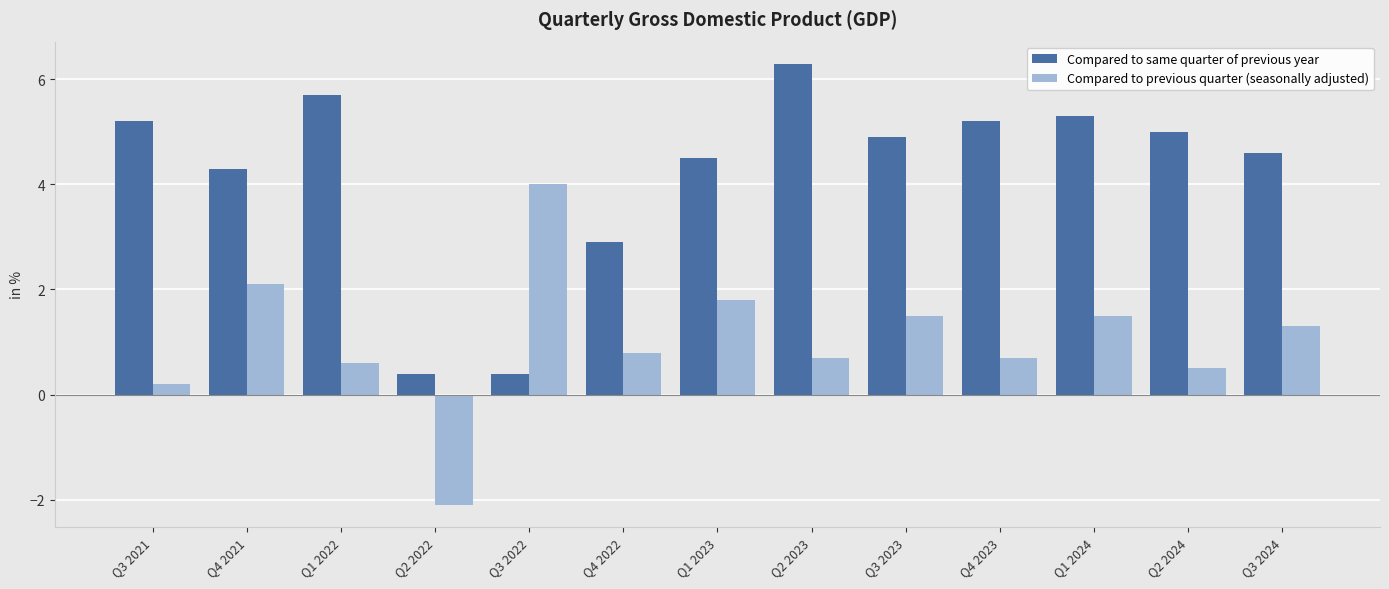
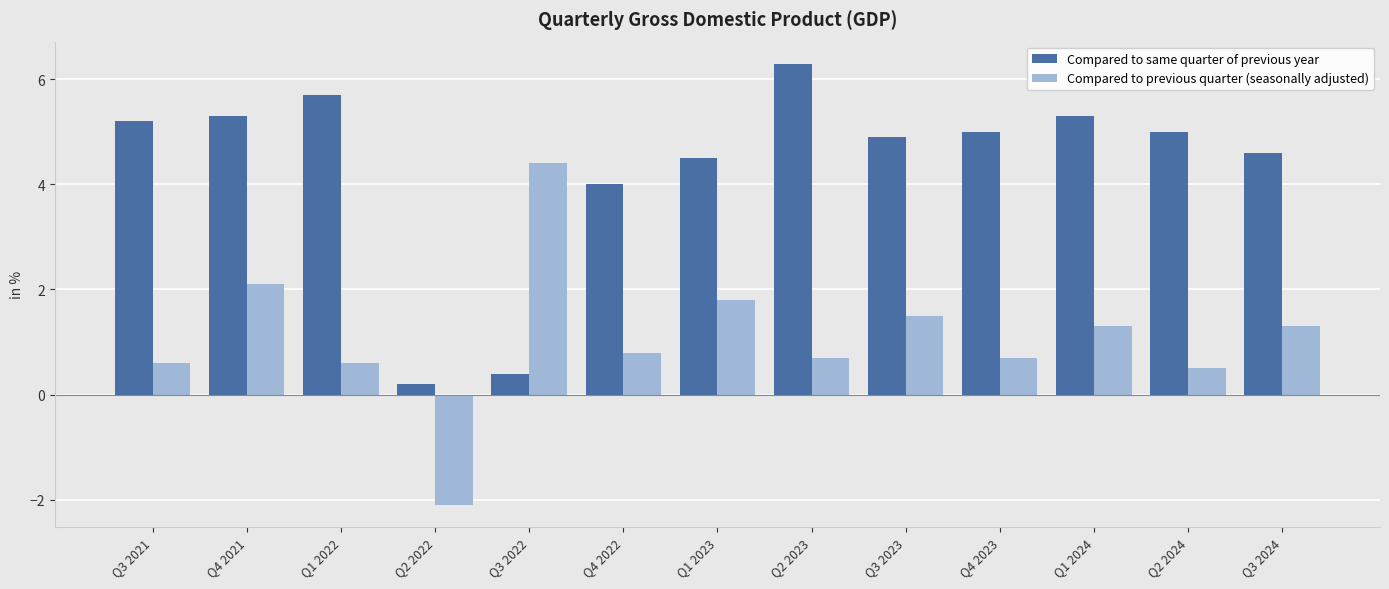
  {
    "Compared to same quarter of previous year": {
      "Q3 2021": 5.2,
-     "Q4 2021": 4.3,
+     "Q4 2021": 5.3,
      "Q1 2022": 5.7,
-     "Q2 2022": 0.4,
+     "Q2 2022": 0.2,
      "Q3 2022": 0.4,
-     "Q4 2022": 2.9,
+     "Q4 2022": 4.0,
      "Q1 2023": 4.5,
      "Q2 2023": 6.3,
      "Q3 2023": 4.9,
-     "Q4 2023": 5.2,
+     "Q4 2023": 5.0,
      "Q1 2024": 5.3,
      "Q2 2024": 5.0,
      "Q3 2024": 4.6
    },
    "Compared to previous quarter (seasonally adjusted)": {
-     "Q3 2021": 0.2,
+     "Q3 2021": 0.6,
      "Q4 2021": 2.1,
      "Q1 2022": 0.6,
      "Q2 2022": -2.1,
-     "Q3 2022": 4.0,
+     "Q3 2022": 4.4,
      "Q4 2022": 0.8,
      "Q1 2023": 1.8,
      "Q2 2023": 0.7,
      "Q3 2023": 1.5,
      "Q4 2023": 0.7,
-     "Q1 2024": 1.5,
+     "Q1 2024": 1.3,
      "Q2 2024": 0.5,
      "Q3 2024": 1.3
    }
  }
